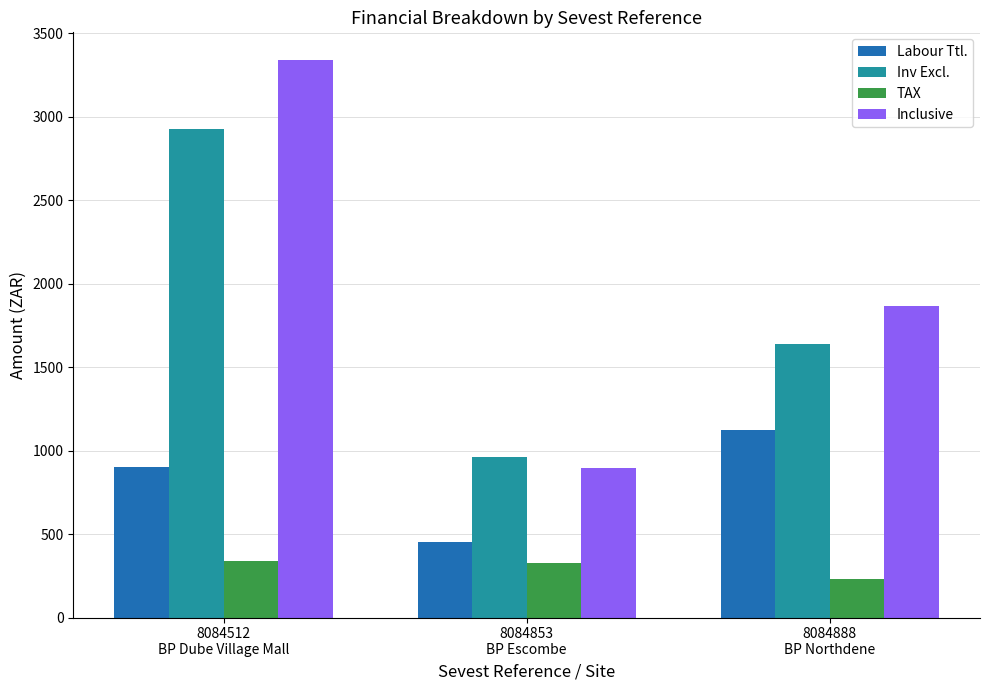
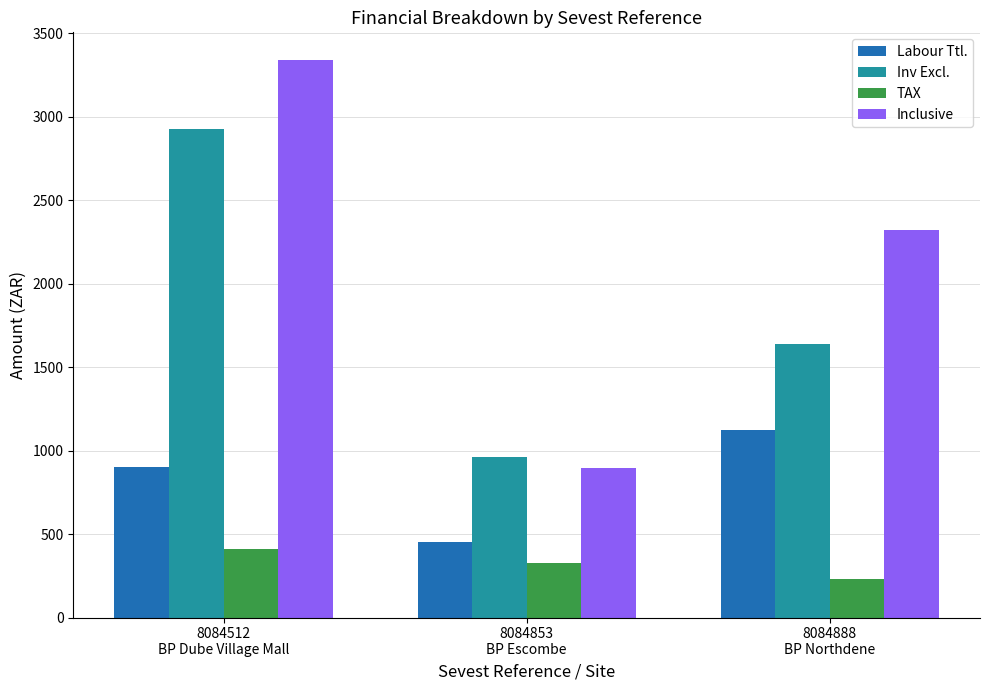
  {
    "TAX": {
-     "8084512 BP Dube Village Mall": 340,
+     "8084512 BP Dube Village Mall": 410,
      "8084853 BP Escombe": 330,
      "8084888 BP Northdene": 230
    },
    "Inclusive": {
      "8084512 BP Dube Village Mall": 3340,
      "8084853 BP Escombe": 900,
-     "8084888 BP Northdene": 1870
+     "8084888 BP Northdene": 2320
    }
  }
